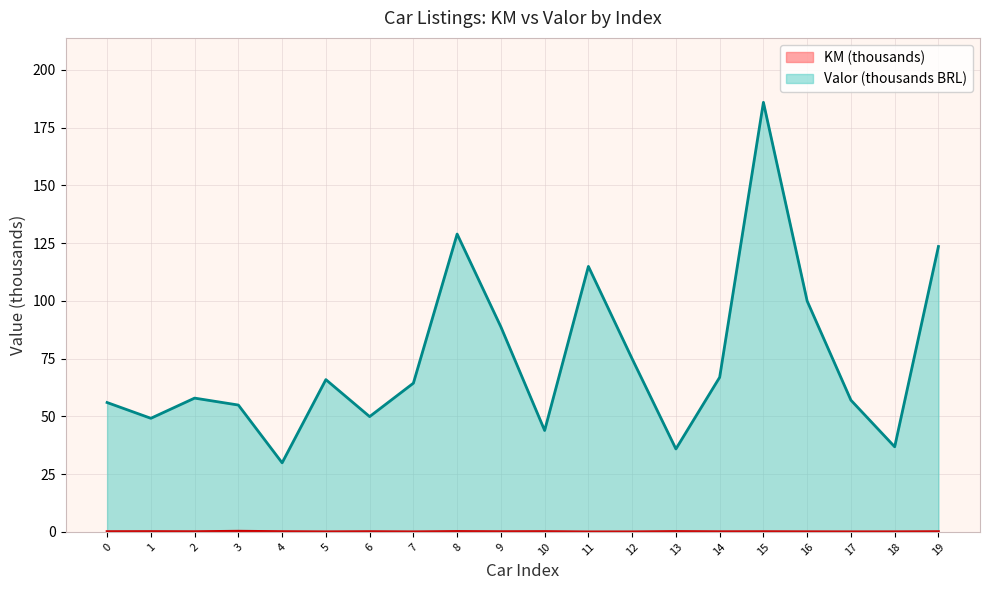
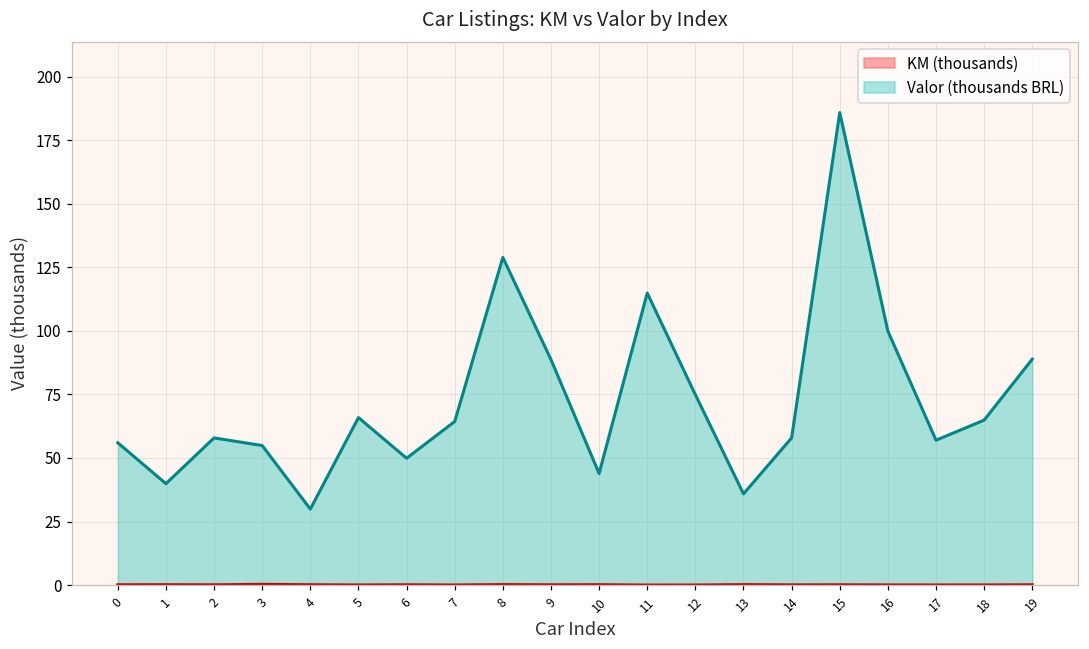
  {
    "KM (thousands)": {
      "0": 0,
      "1": 0,
      "2": 0,
      "3": 0,
      "4": 0,
      "5": 0,
      "6": 0,
      "7": 0,
      "8": 0,
      "9": 0,
      "10": 0,
      "11": 0,
      "12": 0,
      "13": 0,
      "14": 0,
      "15": 0,
      "16": 0,
      "17": 0,
      "18": 0,
      "19": 0
    },
    "Valor (thousands BRL)": {
      "0": 56,
-     "1": 49,
+     "1": 40,
      "2": 58,
      "3": 55,
      "4": 30,
      "5": 66,
      "6": 50,
      "7": 64,
      "8": 129,
      "9": 89,
      "10": 44,
      "11": 115,
      "12": 75,
      "13": 36,
-     "14": 67,
+     "14": 58,
      "15": 186,
      "16": 100,
      "17": 57,
-     "18": 37,
-     "19": 124
+     "18": 65,
+     "19": 89
    }
  }
